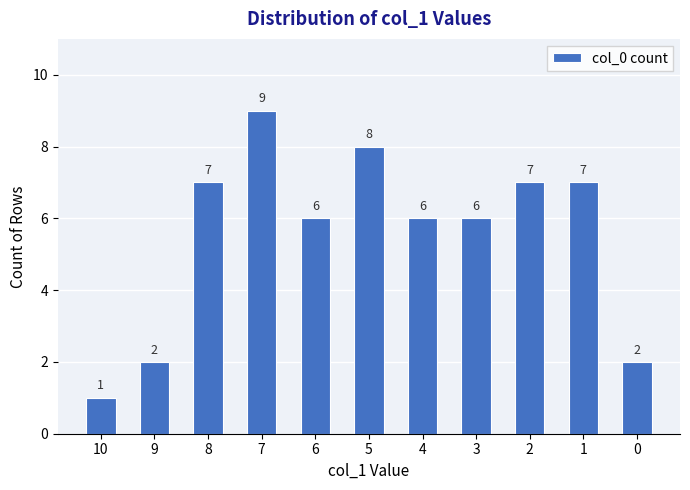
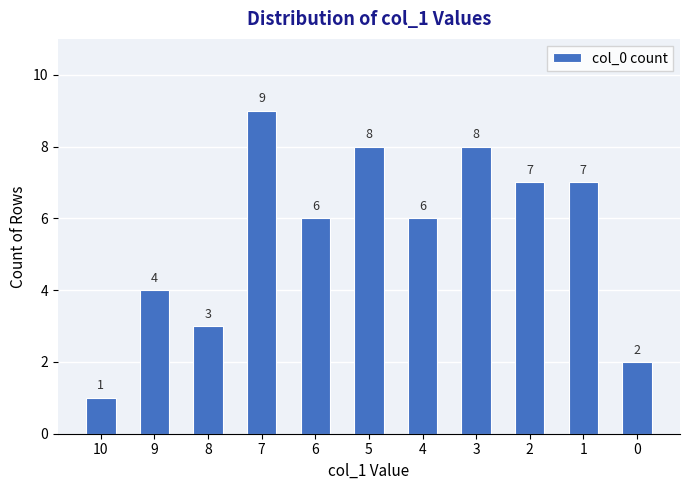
  {
    "10": 1,
-   "9": 2,
-   "8": 7,
+   "9": 4,
+   "8": 3,
    "7": 9,
    "6": 6,
    "5": 8,
    "4": 6,
-   "3": 6,
+   "3": 8,
    "2": 7,
    "1": 7,
    "0": 2
  }
